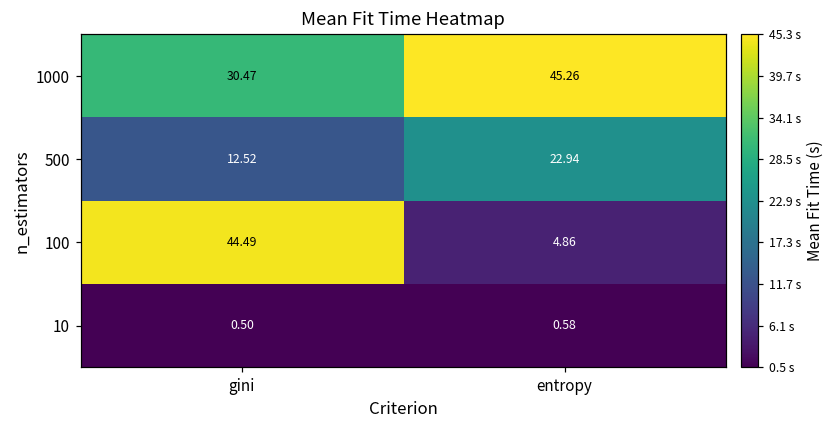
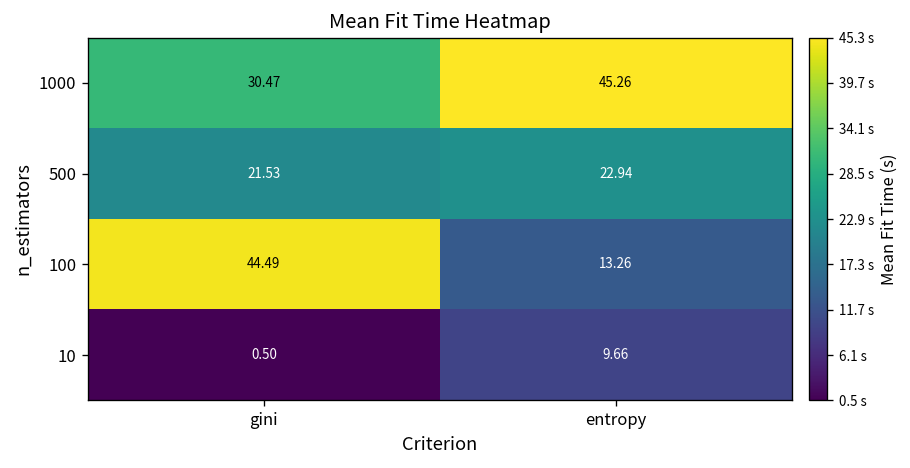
  {
    "1000": {
      "gini": 30.47,
      "entropy": 45.26
    },
    "500": {
-     "gini": 12.52,
+     "gini": 21.53,
      "entropy": 22.94
    },
    "100": {
      "gini": 44.49,
-     "entropy": 4.86
+     "entropy": 13.26
    },
    "10": {
      "gini": 0.50,
-     "entropy": 0.58
+     "entropy": 9.66
    }
  }
